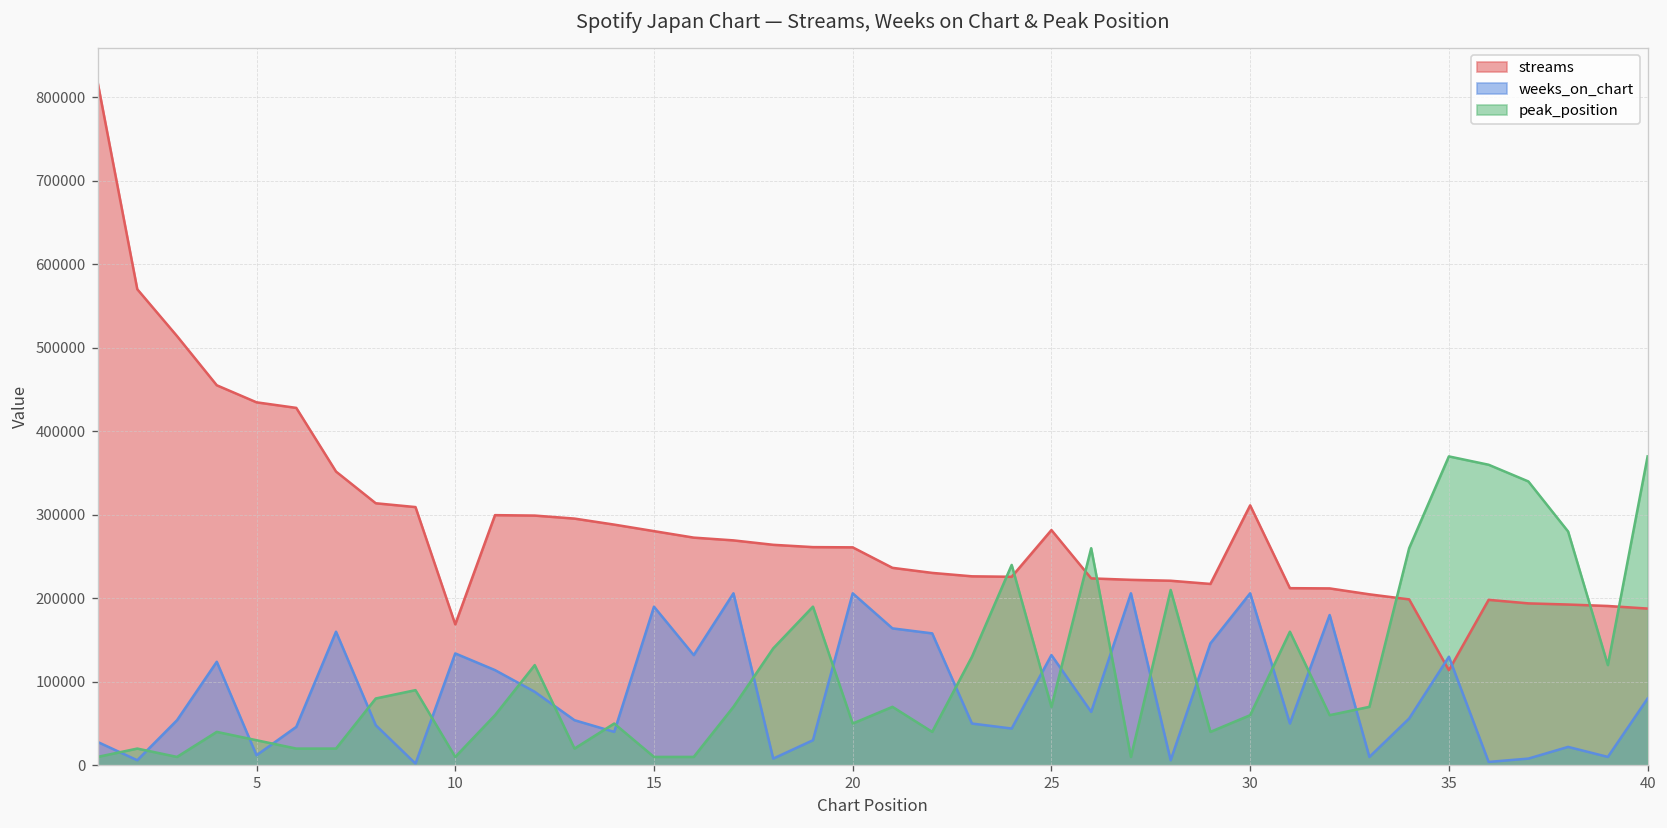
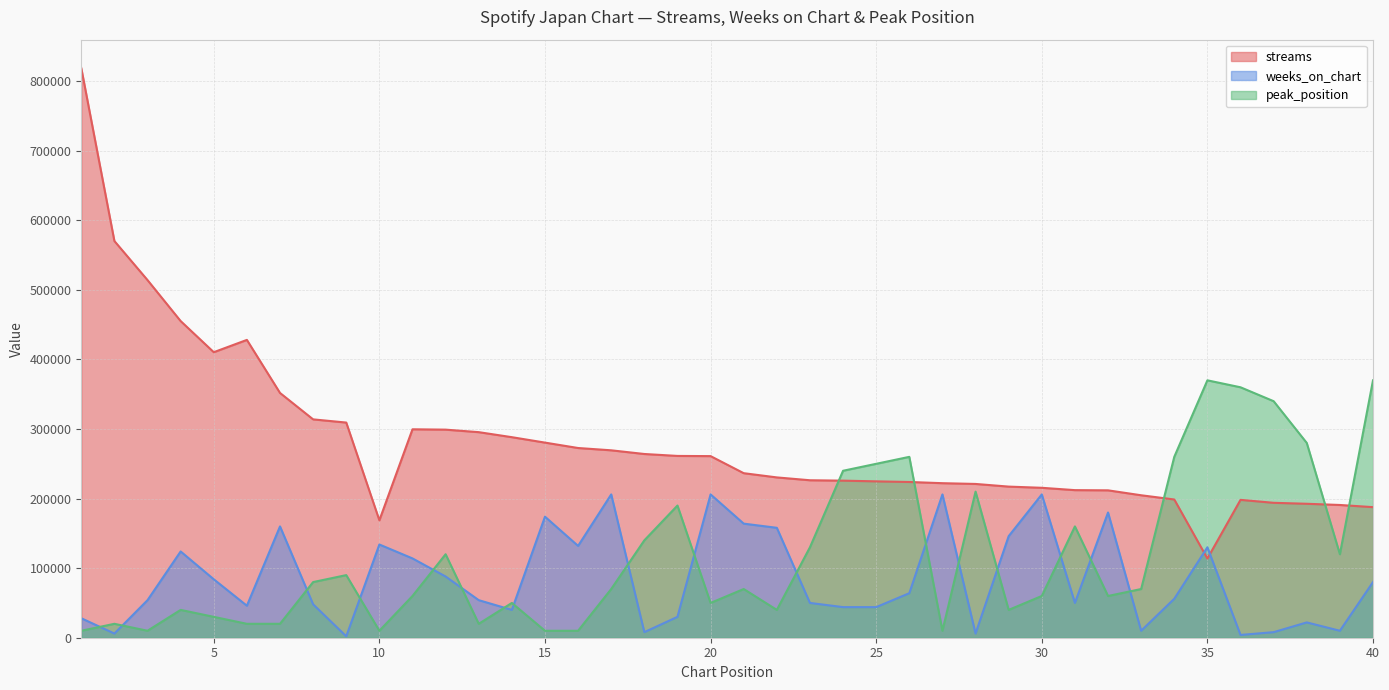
  {
    "streams": {
-     "5": 430000,
+     "5": 410000,
      "10": 170000,
      "15": 280000,
      "20": 260000,
-     "25": 280000,
-     "30": 310000,
+     "25": 220000,
+     "30": 220000,
      "35": 110000,
      "40": 190000
    },
    "weeks_on_chart": {
-     "5": 10000,
+     "5": 80000,
      "10": 130000,
-     "15": 190000,
+     "15": 170000,
      "20": 210000,
-     "25": 130000,
+     "25": 40000,
      "30": 210000,
      "35": 130000,
      "40": 80000
    },
    "peak_position": {
      "5": 30000,
      "10": 10000,
      "15": 10000,
      "20": 50000,
-     "25": 70000,
+     "25": 250000,
      "30": 60000,
      "35": 370000,
      "40": 370000
    }
  }
